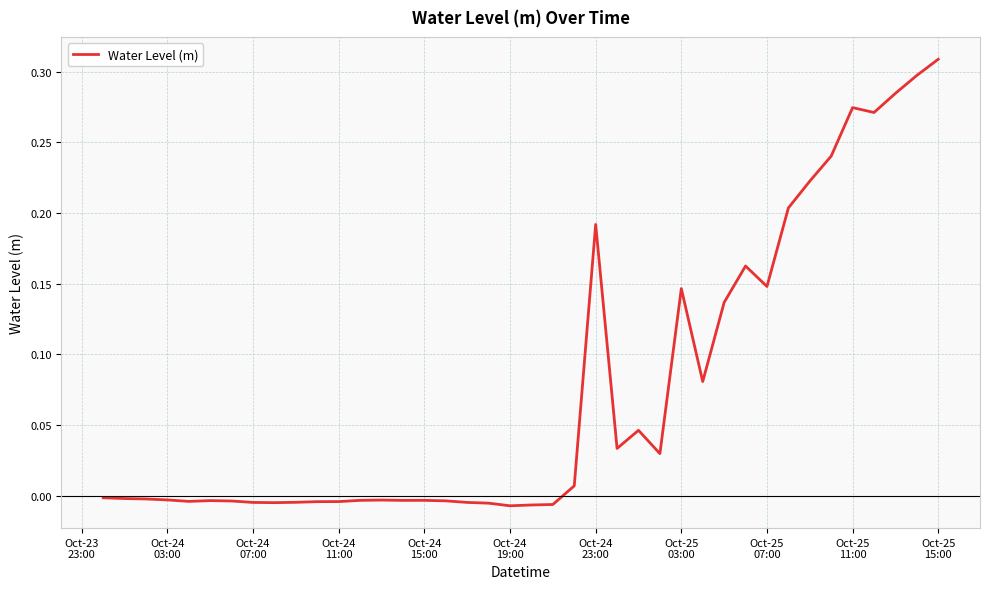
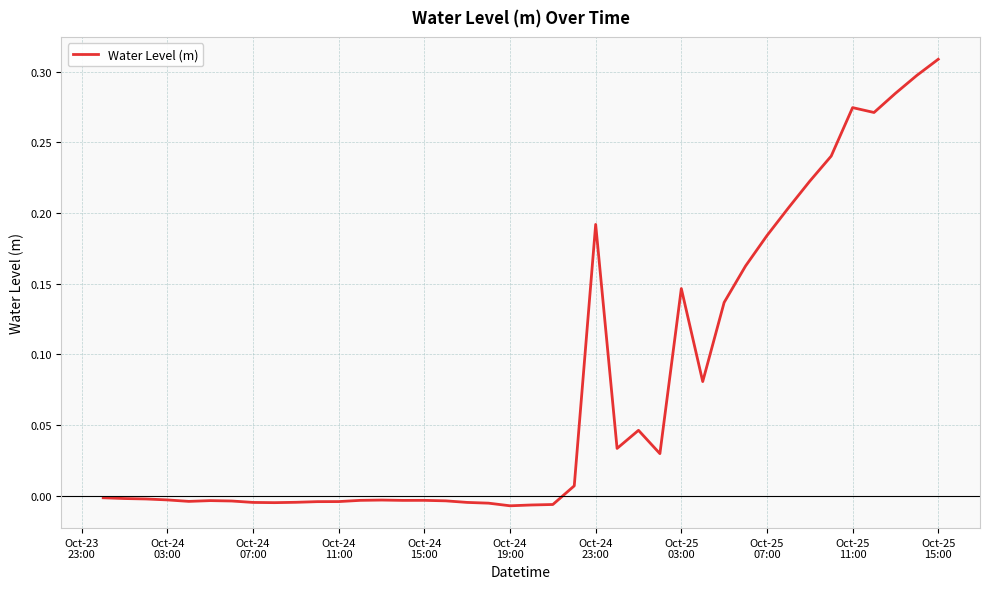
  {
    "Oct-24 03:00": -0.003,
    "Oct-24 07:00": -0.005,
    "Oct-24 11:00": -0.004,
    "Oct-24 15:00": -0.003,
    "Oct-24 19:00": -0.007,
    "Oct-24 23:00": 0.192,
    "Oct-25 03:00": 0.146,
-   "Oct-25 07:00": 0.148,
+   "Oct-25 07:00": 0.184,
    "Oct-25 11:00": 0.275,
    "Oct-25 15:00": 0.309
  }
